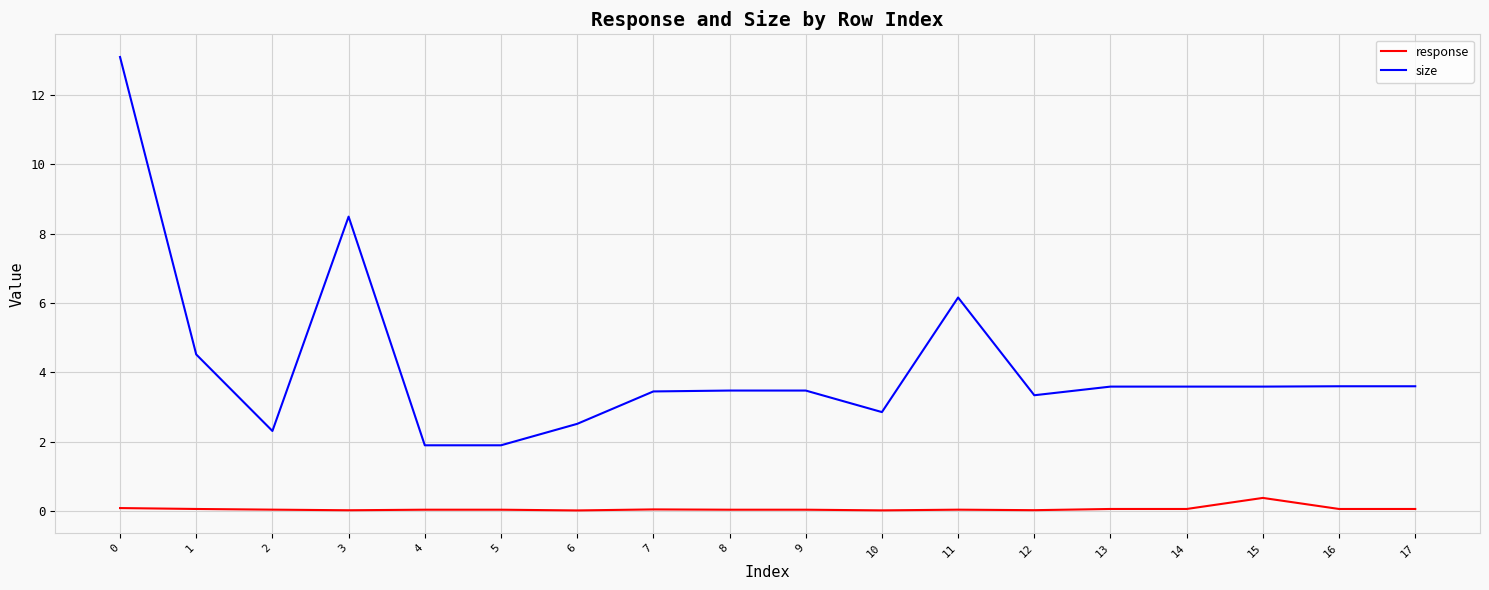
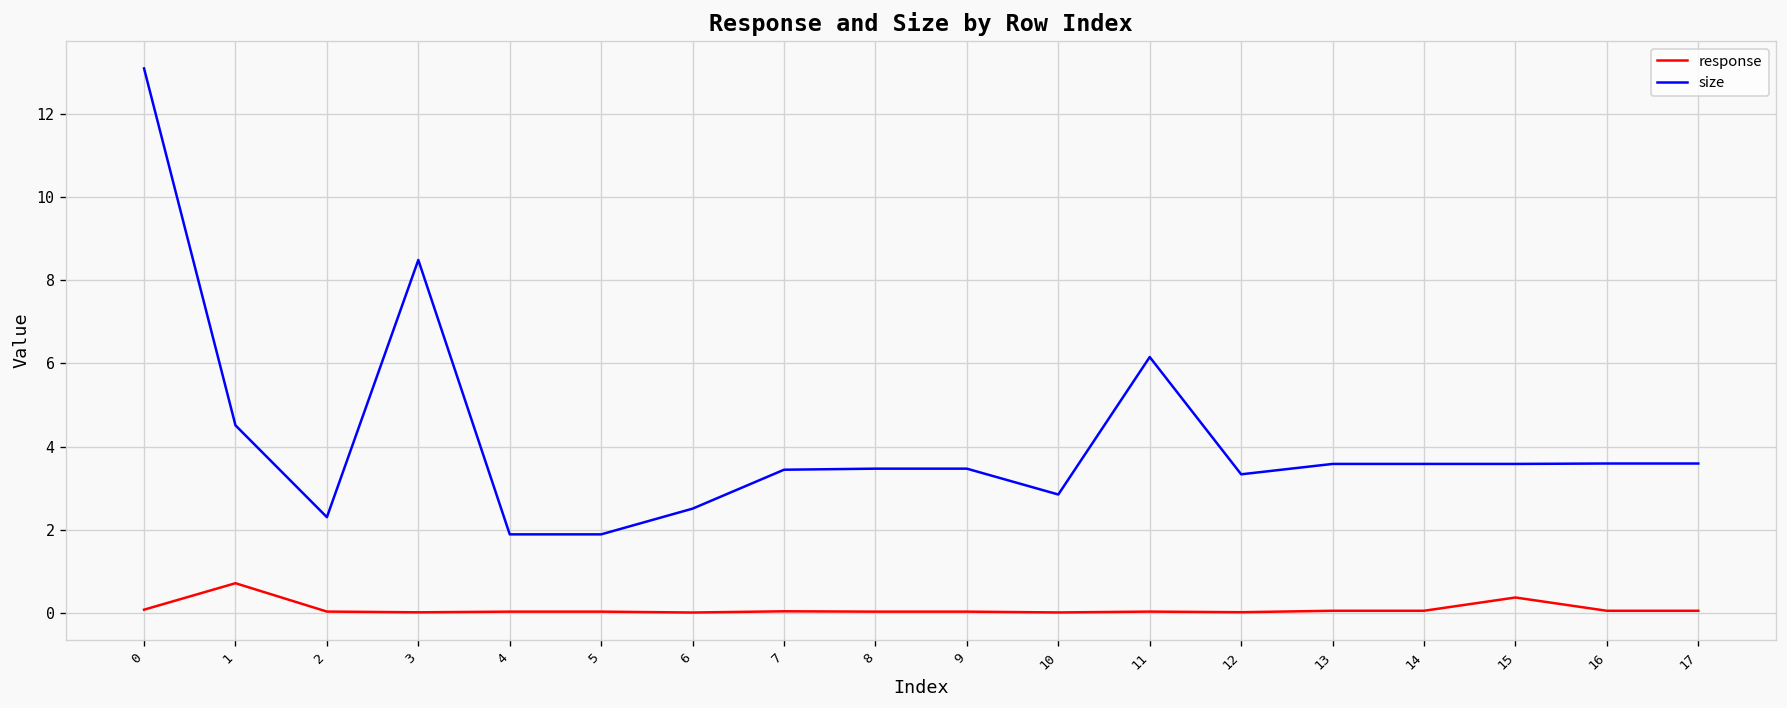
  {
    "response": {
      "0": 0.1,
-     "1": 0.1,
+     "1": 0.7,
      "2": 0.0,
      "3": 0.0,
      "4": 0.0,
      "5": 0.0,
      "6": 0.0,
      "7": 0.0,
      "8": 0.0,
      "9": 0.0,
      "10": 0.0,
      "11": 0.0,
      "12": 0.0,
      "13": 0.1,
      "14": 0.1,
      "15": 0.4,
      "16": 0.1,
      "17": 0.1
    },
    "size": {
      "0": 13.1,
      "1": 4.5,
      "2": 2.3,
      "3": 8.5,
      "4": 1.9,
      "5": 1.9,
      "6": 2.5,
      "7": 3.4,
      "8": 3.5,
      "9": 3.5,
      "10": 2.9,
      "11": 6.2,
      "12": 3.3,
      "13": 3.6,
      "14": 3.6,
      "15": 3.6,
      "16": 3.6,
      "17": 3.6
    }
  }
